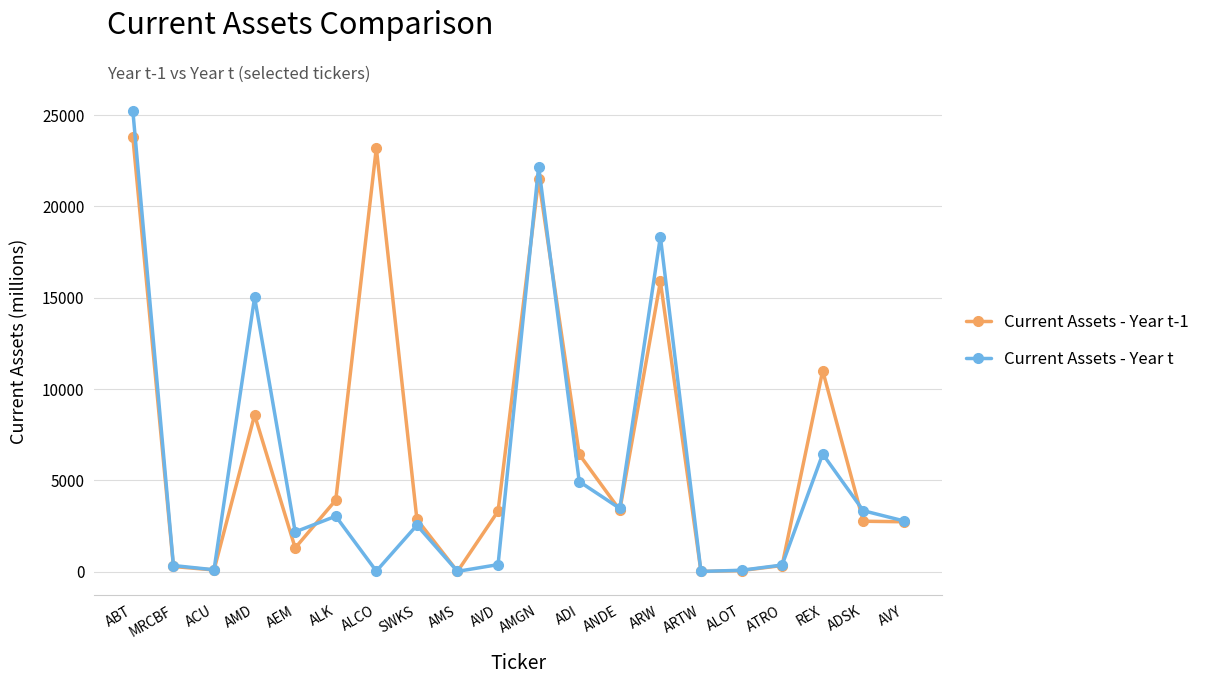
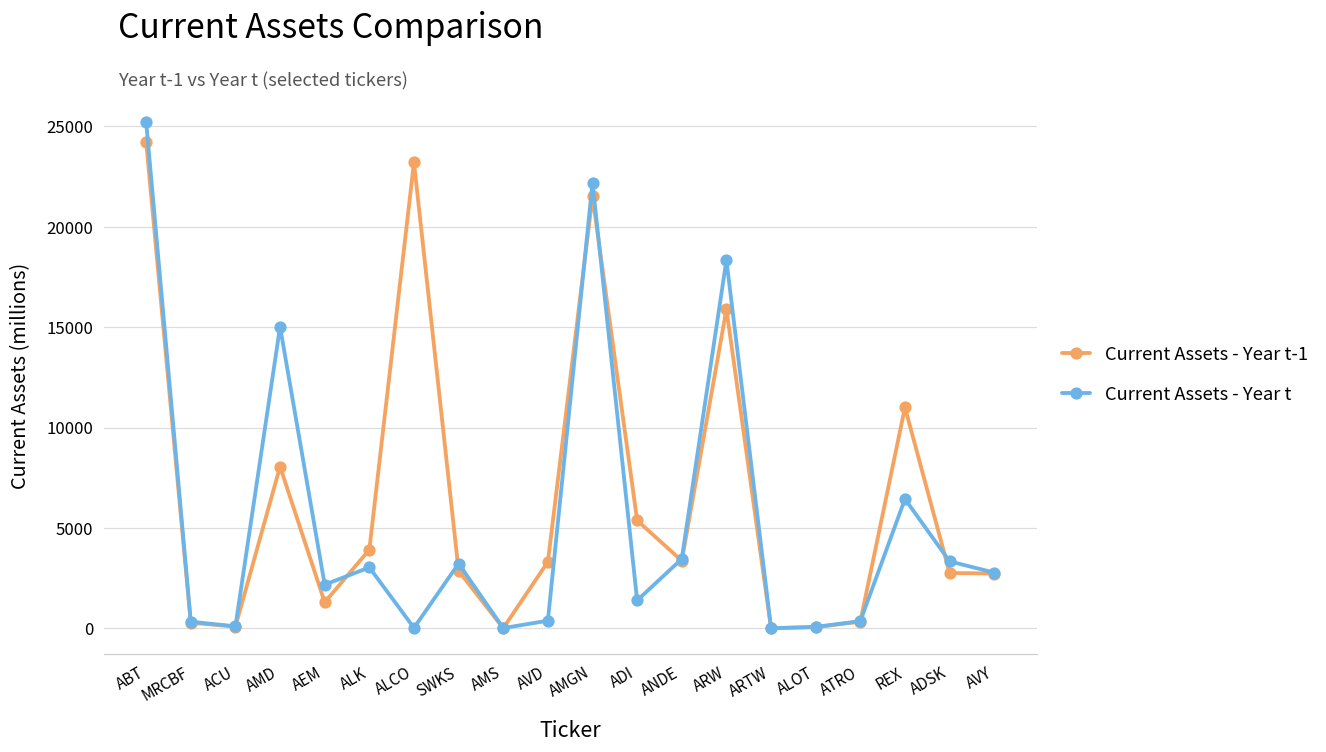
  {
    "Current Assets - Year t-1": {
-     "ABT": 23800,
-     "AMD": 8600,
+     "ABT": 24200,
+     "AMD": 8100,
      "AEM": 1300,
      "ALK": 3900,
      "ALCO": 23200,
      "SWKS": 2900,
      "AVD": 3300,
      "AMGN": 21500,
-     "ADI": 6400,
+     "ADI": 5400,
      "ARW": 15900,
      "REX": 11000,
      "ADSK": 2800
    },
    "Current Assets - Year t": {
      "ABT": 25200,
      "AMD": 15000,
      "AEM": 2200,
      "ALK": 3000,
      "ALCO": 0,
-     "SWKS": 2500,
+     "SWKS": 3200,
      "AVD": 400,
      "AMGN": 22200,
-     "ADI": 4900,
+     "ADI": 1400,
      "ARW": 18300,
      "REX": 6400,
      "ADSK": 3300
    }
  }
